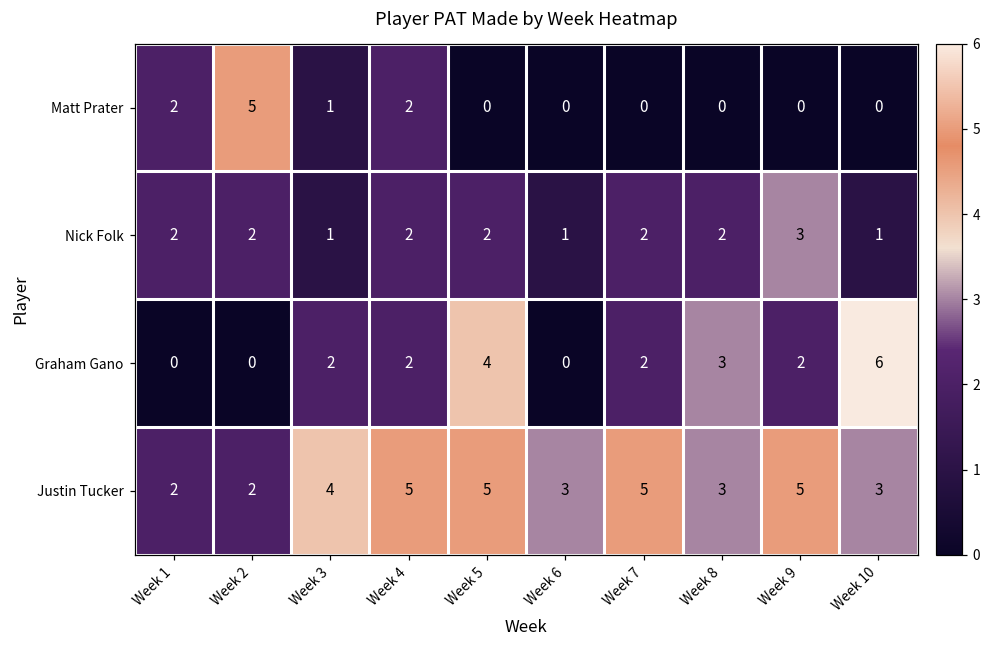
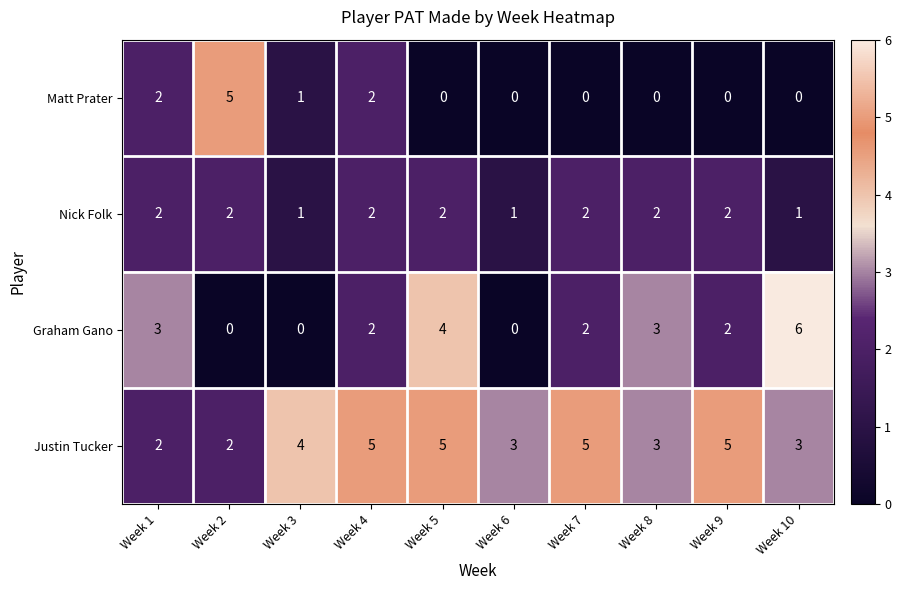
  {
    "Matt Prater": {
      "Week 1": 2,
      "Week 2": 5,
      "Week 3": 1,
      "Week 4": 2,
      "Week 5": 0,
      "Week 6": 0,
      "Week 7": 0,
      "Week 8": 0,
      "Week 9": 0,
      "Week 10": 0
    },
    "Nick Folk": {
      "Week 1": 2,
      "Week 2": 2,
      "Week 3": 1,
      "Week 4": 2,
      "Week 5": 2,
      "Week 6": 1,
      "Week 7": 2,
      "Week 8": 2,
-     "Week 9": 3,
+     "Week 9": 2,
      "Week 10": 1
    },
    "Graham Gano": {
-     "Week 1": 0,
+     "Week 1": 3,
      "Week 2": 0,
-     "Week 3": 2,
+     "Week 3": 0,
      "Week 4": 2,
      "Week 5": 4,
      "Week 6": 0,
      "Week 7": 2,
      "Week 8": 3,
      "Week 9": 2,
      "Week 10": 6
    },
    "Justin Tucker": {
      "Week 1": 2,
      "Week 2": 2,
      "Week 3": 4,
      "Week 4": 5,
      "Week 5": 5,
      "Week 6": 3,
      "Week 7": 5,
      "Week 8": 3,
      "Week 9": 5,
      "Week 10": 3
    }
  }
